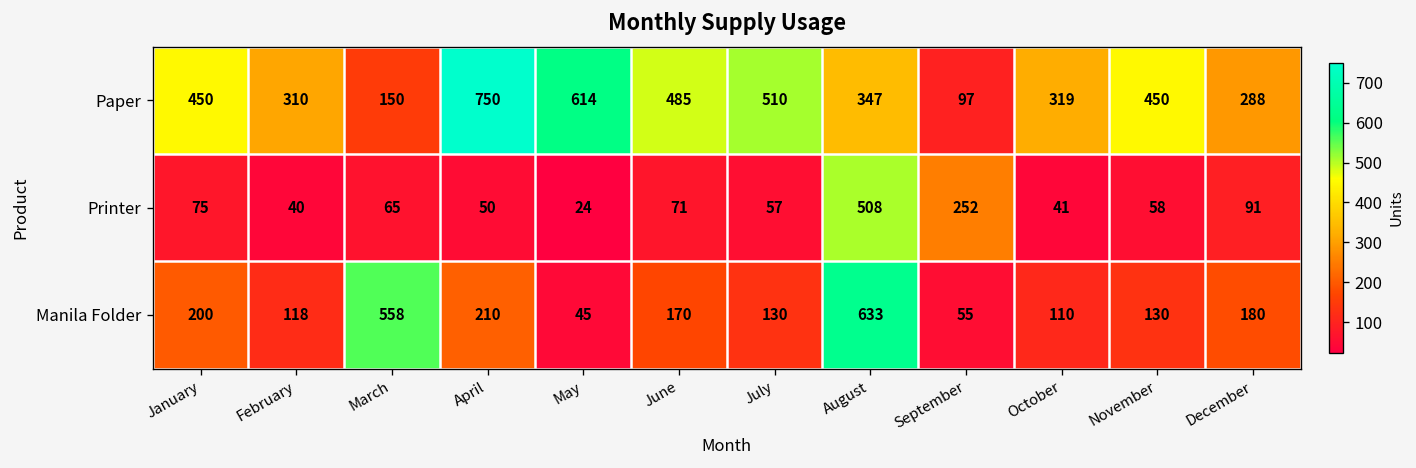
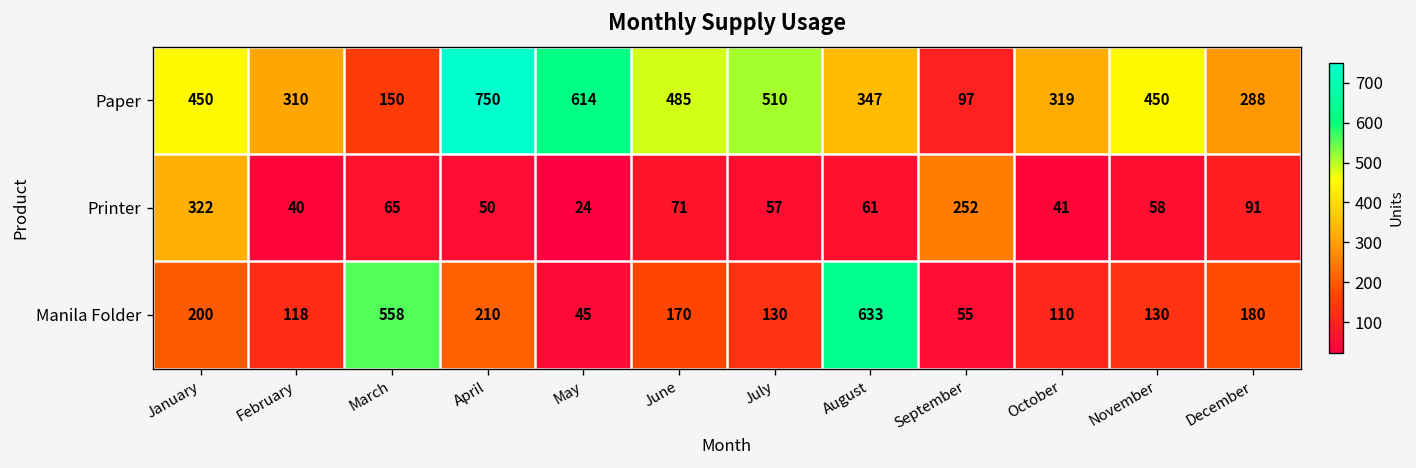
  {
    "Paper": {
      "January": 450,
      "February": 310,
      "March": 150,
      "April": 750,
      "May": 614,
      "June": 485,
      "July": 510,
      "August": 347,
      "September": 97,
      "October": 319,
      "November": 450,
      "December": 288
    },
    "Printer": {
-     "January": 75,
+     "January": 322,
      "February": 40,
      "March": 65,
      "April": 50,
      "May": 24,
      "June": 71,
      "July": 57,
-     "August": 508,
+     "August": 61,
      "September": 252,
      "October": 41,
      "November": 58,
      "December": 91
    },
    "Manila Folder": {
      "January": 200,
      "February": 118,
      "March": 558,
      "April": 210,
      "May": 45,
      "June": 170,
      "July": 130,
      "August": 633,
      "September": 55,
      "October": 110,
      "November": 130,
      "December": 180
    }
  }
